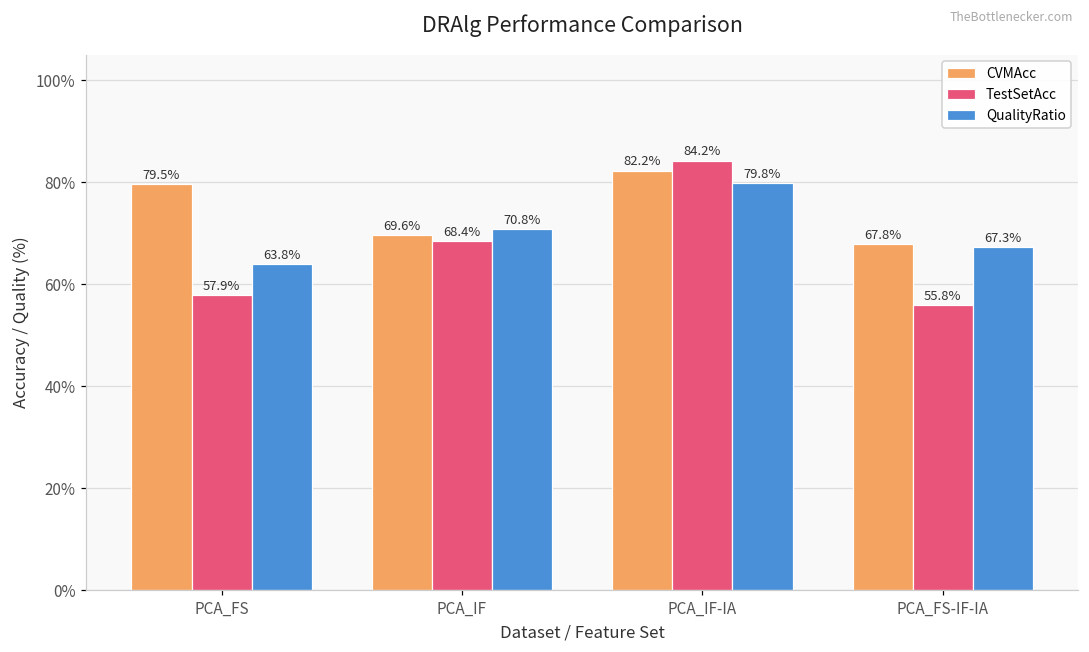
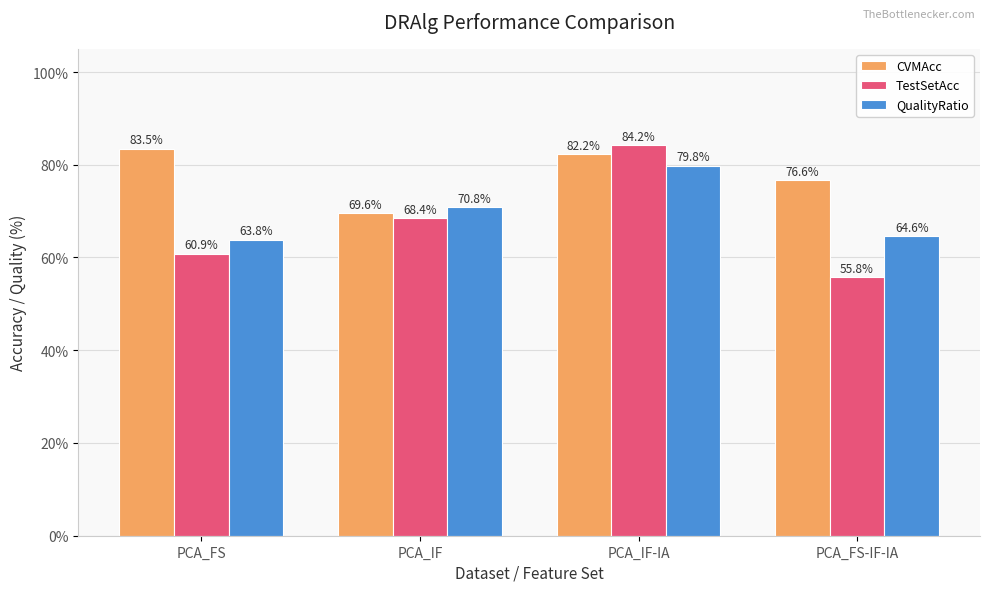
  {
    "CVMAcc": {
-     "PCA_FS": "79.5%",
+     "PCA_FS": "83.5%",
      "PCA_IF": "69.6%",
      "PCA_IF-IA": "82.2%",
-     "PCA_FS-IF-IA": "67.8%"
+     "PCA_FS-IF-IA": "76.6%"
    },
    "TestSetAcc": {
-     "PCA_FS": "57.9%",
+     "PCA_FS": "60.9%",
      "PCA_IF": "68.4%",
      "PCA_IF-IA": "84.2%",
      "PCA_FS-IF-IA": "55.8%"
    },
    "QualityRatio": {
      "PCA_FS": "63.8%",
      "PCA_IF": "70.8%",
      "PCA_IF-IA": "79.8%",
-     "PCA_FS-IF-IA": "67.3%"
+     "PCA_FS-IF-IA": "64.6%"
    }
  }
